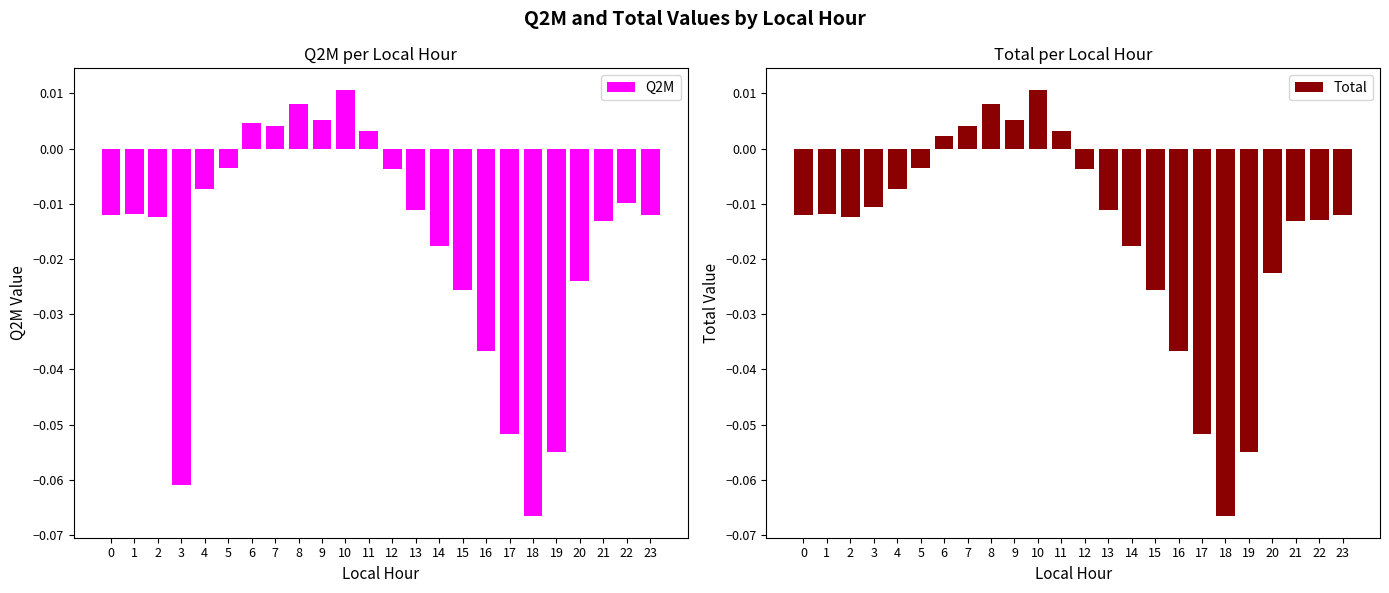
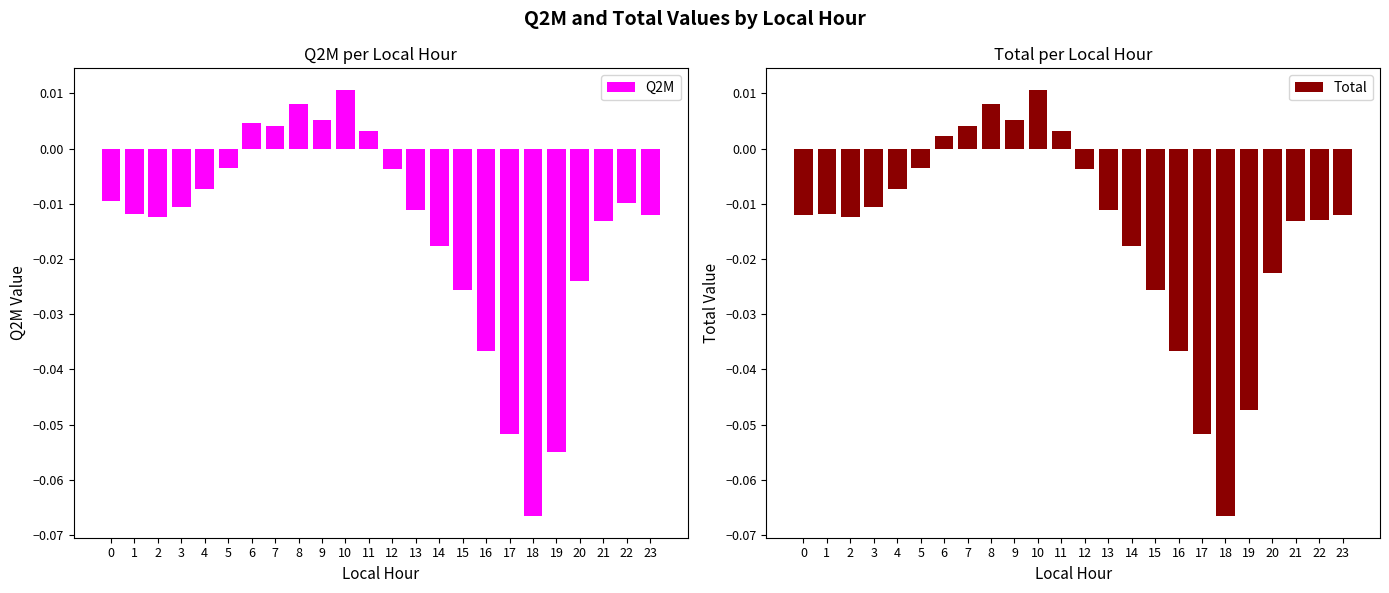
  {
    "Q2M per Local Hour": {
-     "0": -0.012,
+     "0": -0.009,
      "1": -0.012,
      "2": -0.012,
-     "3": -0.061,
+     "3": -0.011,
      "4": -0.007,
      "5": -0.004,
      "6": 0.005,
      "7": 0.004,
      "8": 0.008,
      "9": 0.005,
      "10": 0.011,
      "11": 0.003,
      "12": -0.004,
      "13": -0.011,
      "14": -0.018,
      "15": -0.026,
      "16": -0.037,
      "17": -0.052,
      "18": -0.067,
      "19": -0.055,
      "20": -0.024,
      "21": -0.013,
      "22": -0.010,
      "23": -0.012
    },
    "Total per Local Hour": {
      "0": -0.012,
      "1": -0.012,
      "2": -0.012,
      "3": -0.011,
      "4": -0.007,
      "5": -0.004,
      "6": 0.002,
      "7": 0.004,
      "8": 0.008,
      "9": 0.005,
      "10": 0.011,
      "11": 0.003,
      "12": -0.004,
      "13": -0.011,
      "14": -0.018,
      "15": -0.026,
      "16": -0.037,
      "17": -0.052,
      "18": -0.067,
-     "19": -0.055,
+     "19": -0.047,
      "20": -0.022,
      "21": -0.013,
      "22": -0.013,
      "23": -0.012
    }
  }
